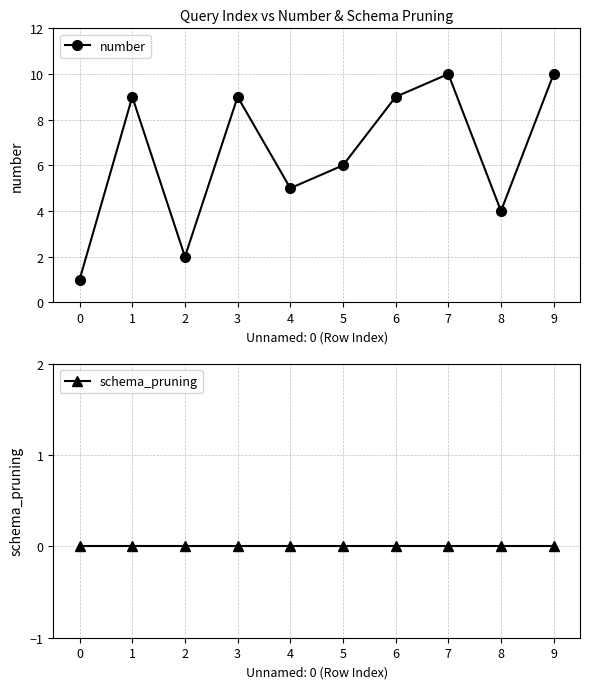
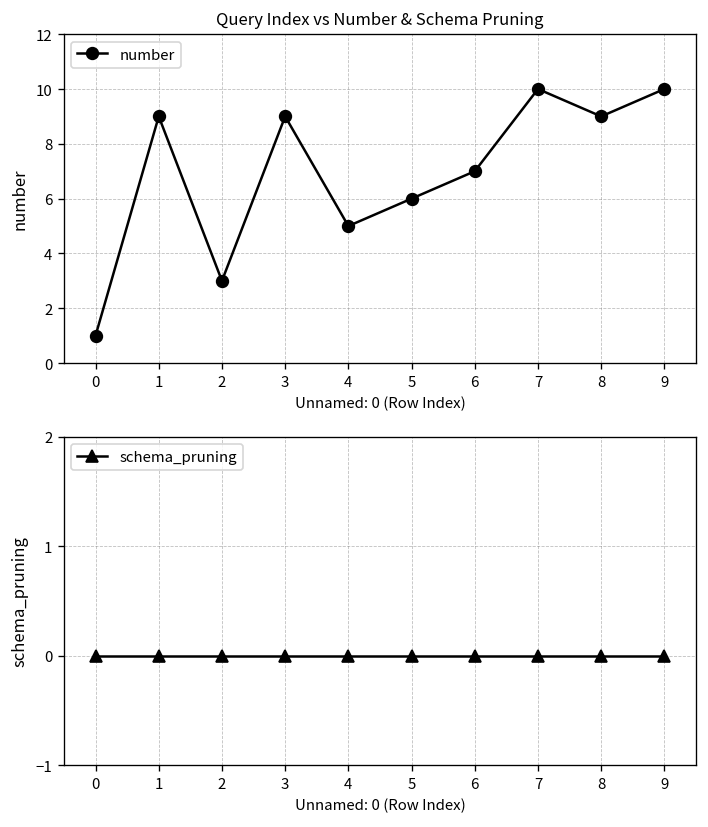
  {
    "Query Index vs Number & Schema Pruning": {
      "0": 1,
      "1": 9,
-     "2": 2,
+     "2": 3,
      "3": 9,
      "4": 5,
      "5": 6,
-     "6": 9,
+     "6": 7,
      "7": 10,
-     "8": 4,
+     "8": 9,
      "9": 10
    }
  }
